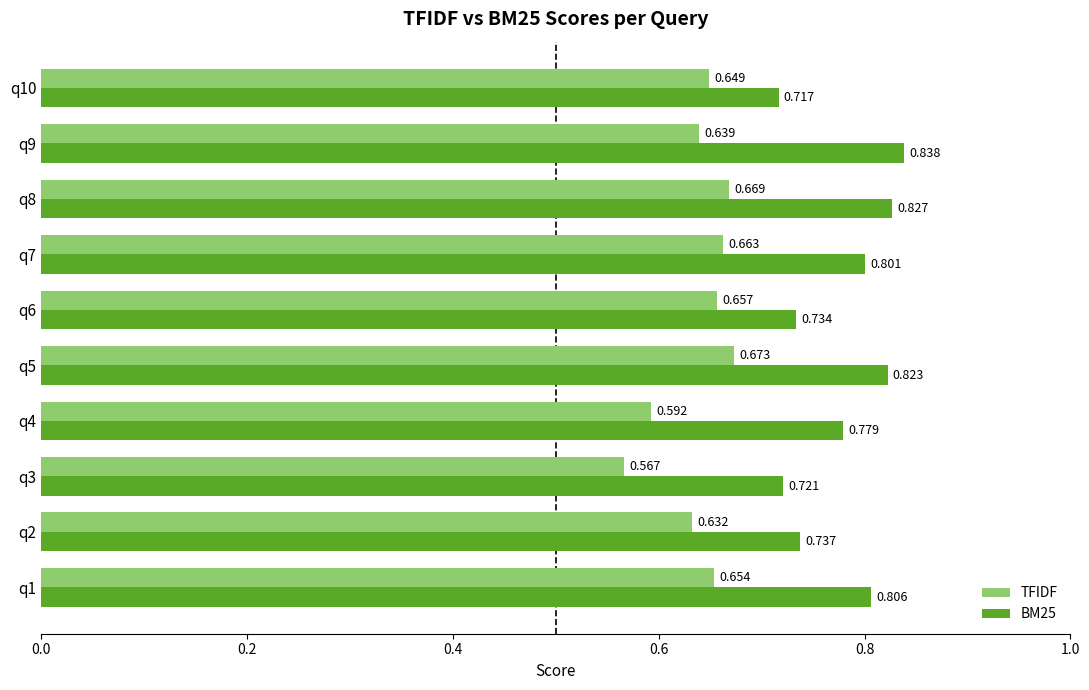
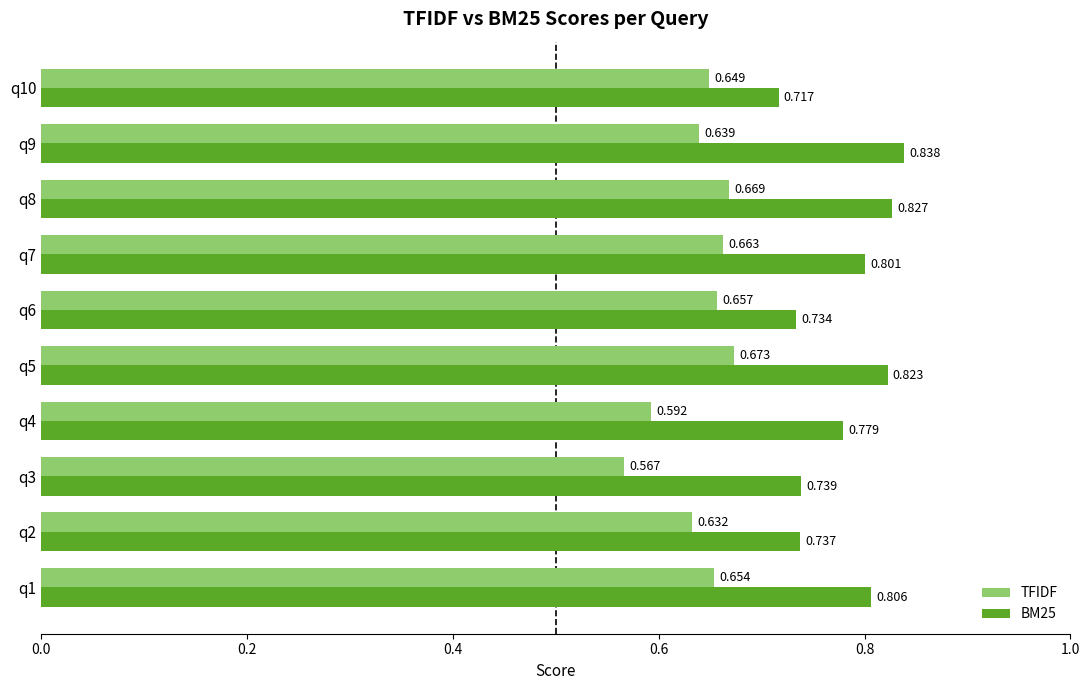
  {
    "TFIDF": {
      "q10": 0.649,
      "q9": 0.639,
      "q8": 0.669,
      "q7": 0.663,
      "q6": 0.657,
      "q5": 0.673,
      "q4": 0.592,
      "q3": 0.567,
      "q2": 0.632,
      "q1": 0.654
    },
    "BM25": {
      "q10": 0.717,
      "q9": 0.838,
      "q8": 0.827,
      "q7": 0.801,
      "q6": 0.734,
      "q5": 0.823,
      "q4": 0.779,
-     "q3": 0.721,
+     "q3": 0.739,
      "q2": 0.737,
      "q1": 0.806
    }
  }
